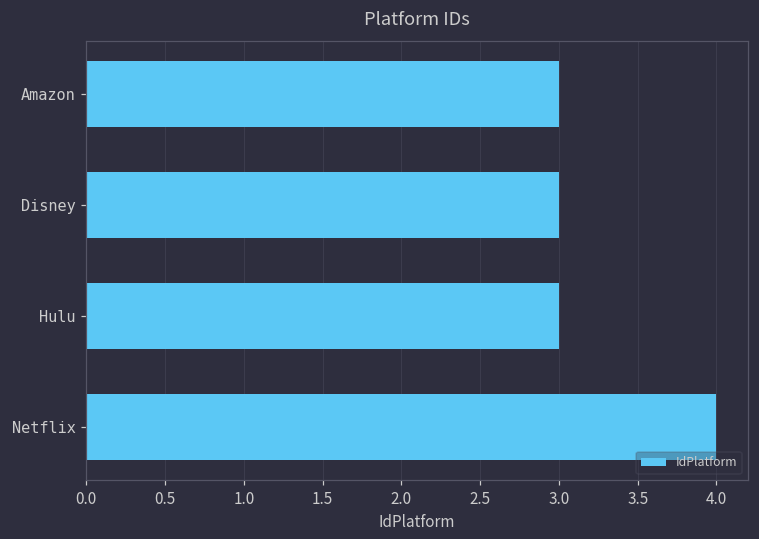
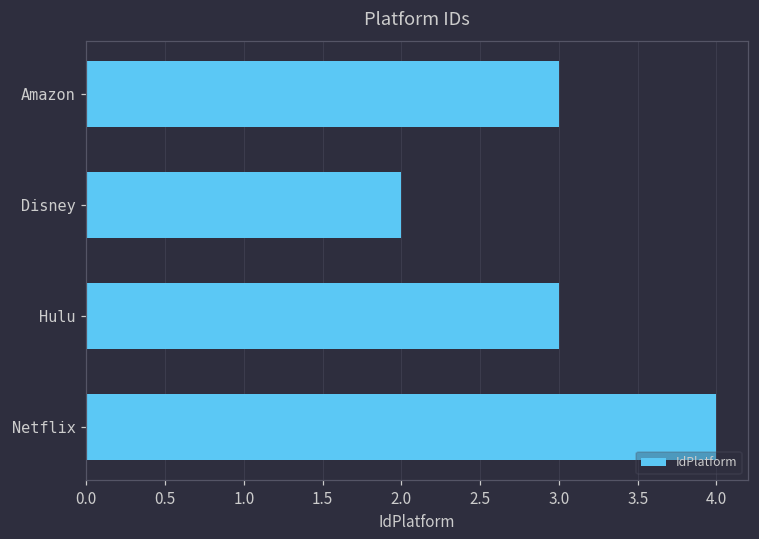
  {
    "Amazon": 3,
-   "Disney": 3,
+   "Disney": 2,
    "Hulu": 3,
    "Netflix": 4
  }
